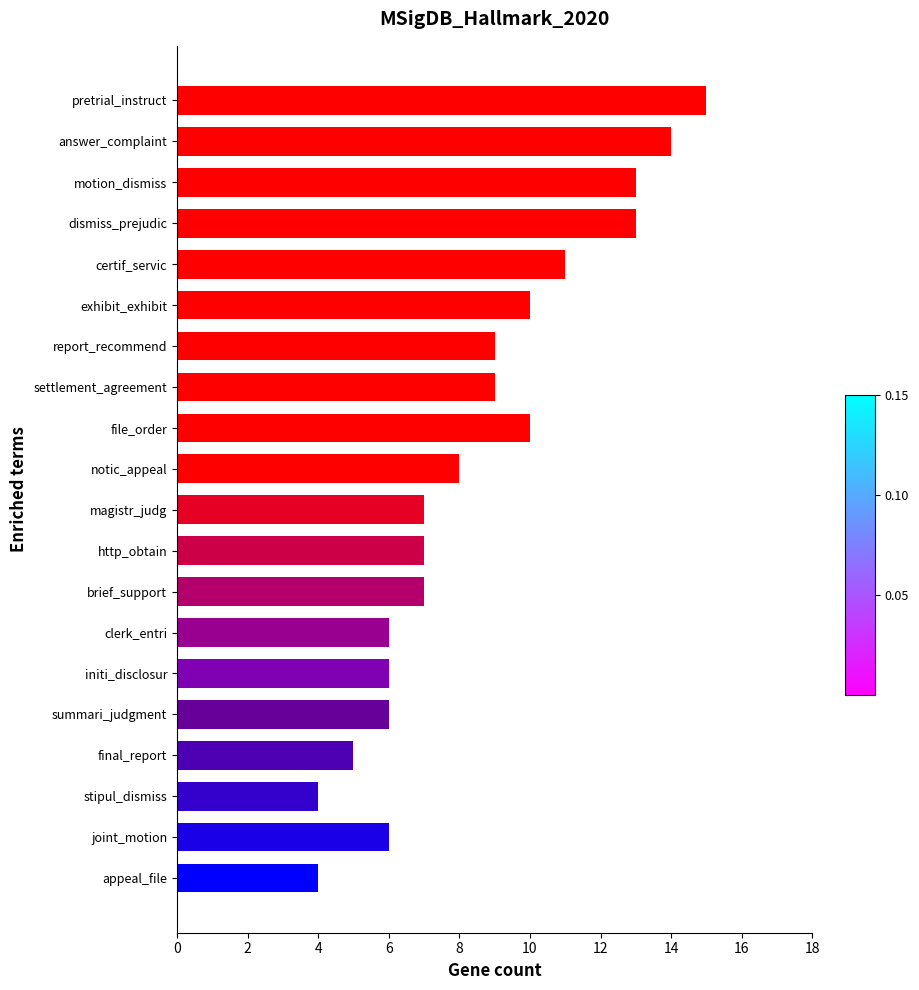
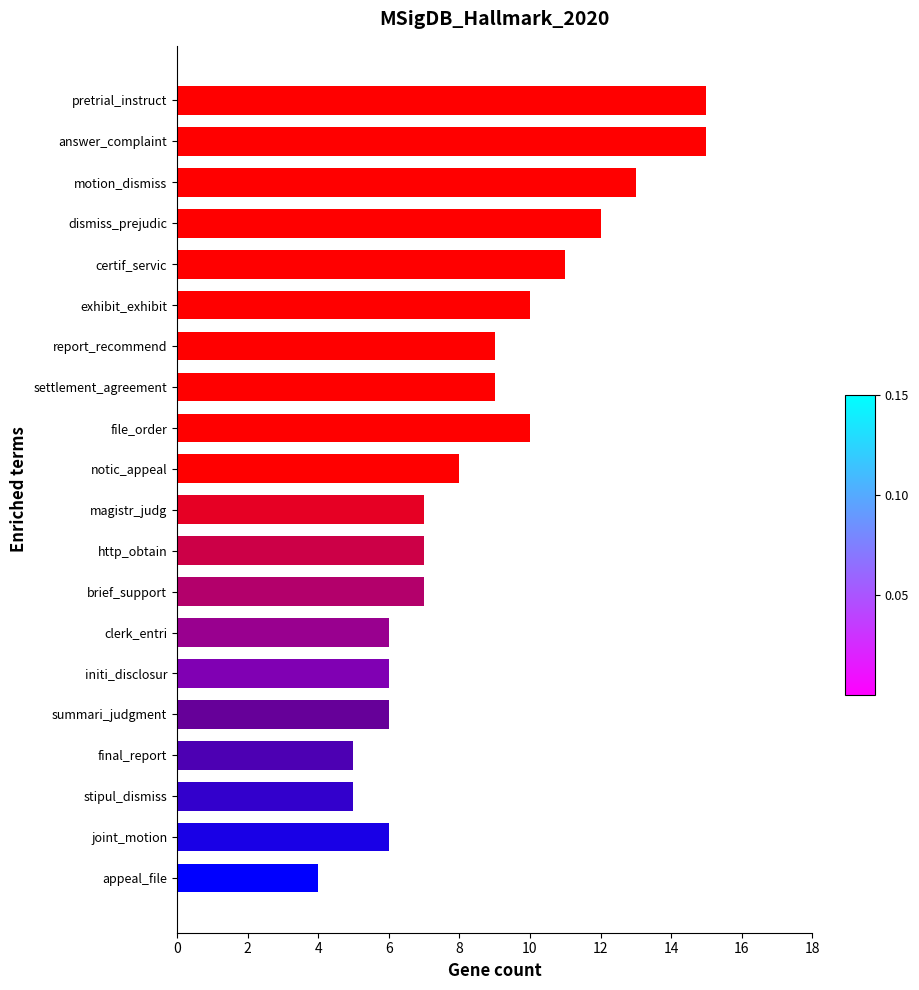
  {
    "pretrial_instruct": 15,
-   "answer_complaint": 14,
+   "answer_complaint": 15,
    "motion_dismiss": 13,
-   "dismiss_prejudic": 13,
+   "dismiss_prejudic": 12,
    "certif_servic": 11,
    "exhibit_exhibit": 10,
    "report_recommend": 9,
    "settlement_agreement": 9,
    "file_order": 10,
    "notic_appeal": 8,
    "magistr_judg": 7,
    "http_obtain": 7,
    "brief_support": 7,
    "clerk_entri": 6,
    "initi_disclosur": 6,
    "summari_judgment": 6,
    "final_report": 5,
-   "stipul_dismiss": 4,
+   "stipul_dismiss": 5,
    "joint_motion": 6,
    "appeal_file": 4
  }
